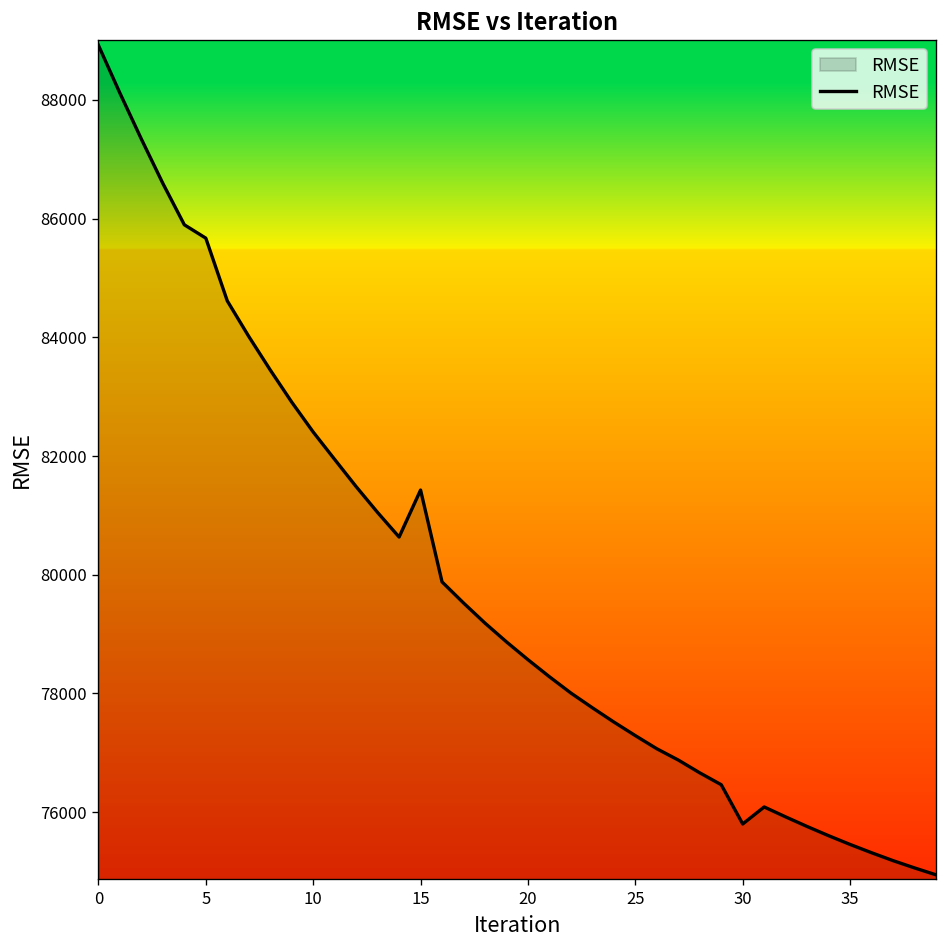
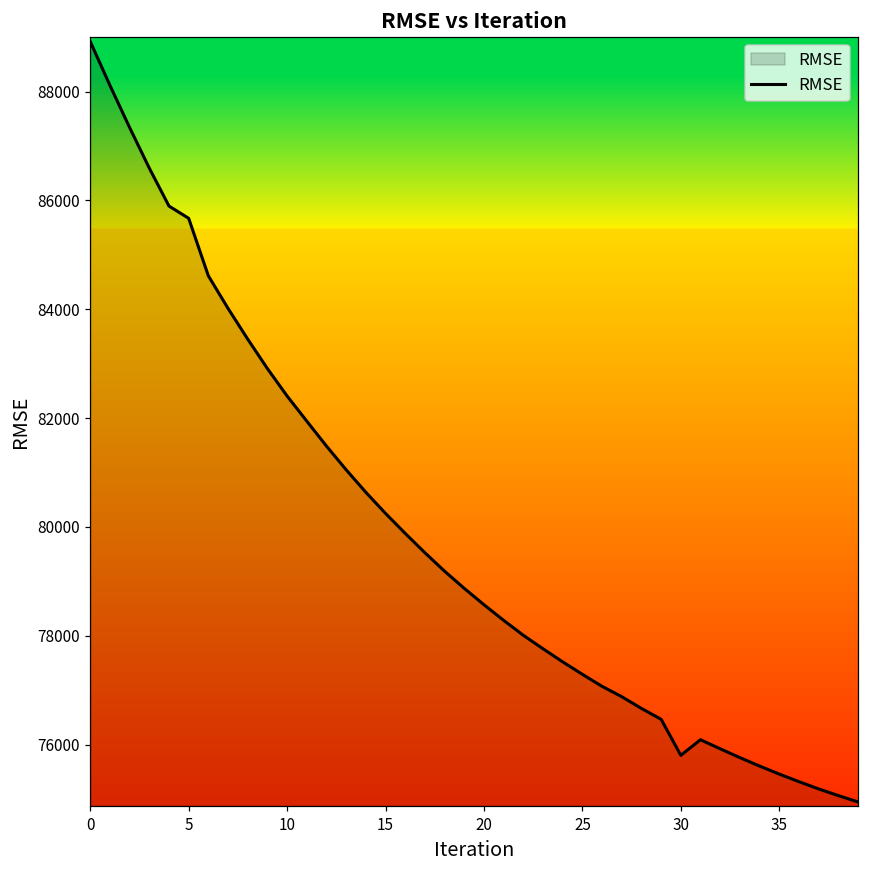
  {
    "0": 88900,
    "5": 85700,
    "10": 82400,
-   "15": 81400,
+   "15": 80200,
    "20": 78600,
    "25": 77300,
    "30": 75800,
    "35": 75500
  }
